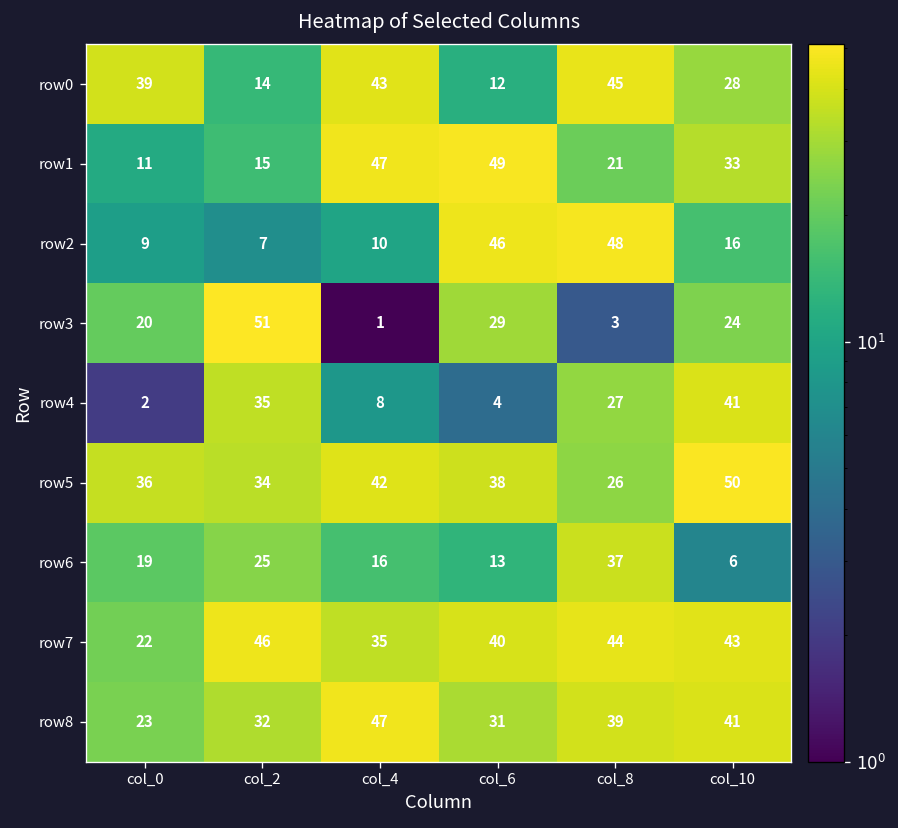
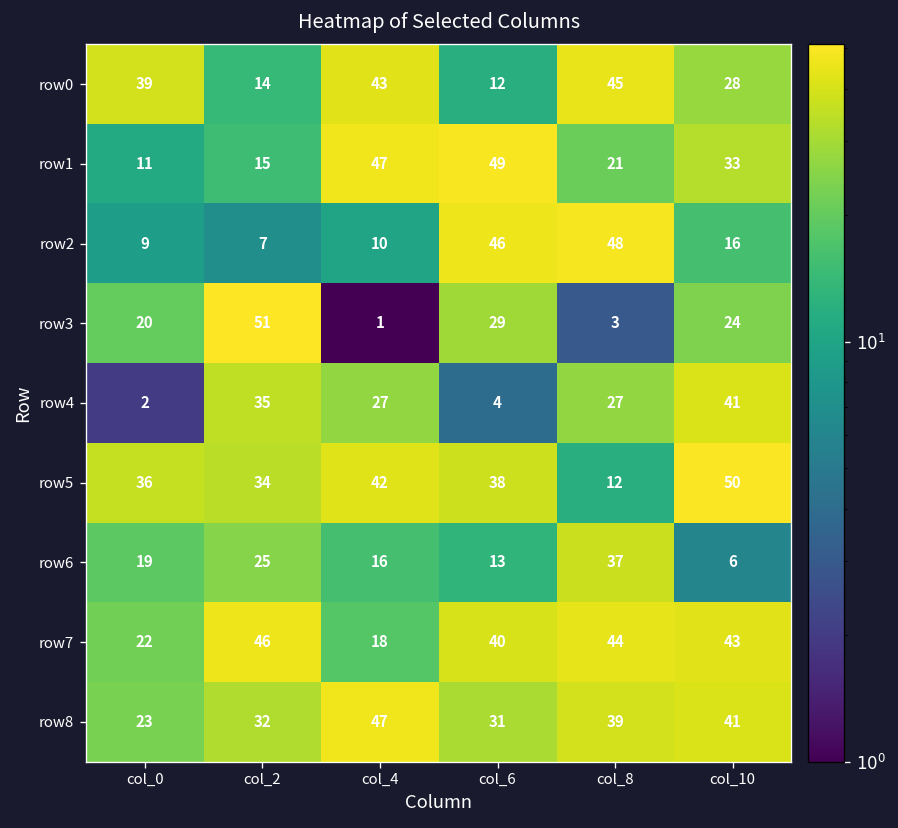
  {
    "row0": {
      "col_0": 39,
      "col_2": 14,
      "col_4": 43,
      "col_6": 12,
      "col_8": 45,
      "col_10": 28
    },
    "row1": {
      "col_0": 11,
      "col_2": 15,
      "col_4": 47,
      "col_6": 49,
      "col_8": 21,
      "col_10": 33
    },
    "row2": {
      "col_0": 9,
      "col_2": 7,
      "col_4": 10,
      "col_6": 46,
      "col_8": 48,
      "col_10": 16
    },
    "row3": {
      "col_0": 20,
      "col_2": 51,
      "col_4": 1,
      "col_6": 29,
      "col_8": 3,
      "col_10": 24
    },
    "row4": {
      "col_0": 2,
      "col_2": 35,
-     "col_4": 8,
+     "col_4": 27,
      "col_6": 4,
      "col_8": 27,
      "col_10": 41
    },
    "row5": {
      "col_0": 36,
      "col_2": 34,
      "col_4": 42,
      "col_6": 38,
-     "col_8": 26,
+     "col_8": 12,
      "col_10": 50
    },
    "row6": {
      "col_0": 19,
      "col_2": 25,
      "col_4": 16,
      "col_6": 13,
      "col_8": 37,
      "col_10": 6
    },
    "row7": {
      "col_0": 22,
      "col_2": 46,
-     "col_4": 35,
+     "col_4": 18,
      "col_6": 40,
      "col_8": 44,
      "col_10": 43
    },
    "row8": {
      "col_0": 23,
      "col_2": 32,
      "col_4": 47,
      "col_6": 31,
      "col_8": 39,
      "col_10": 41
    }
  }
